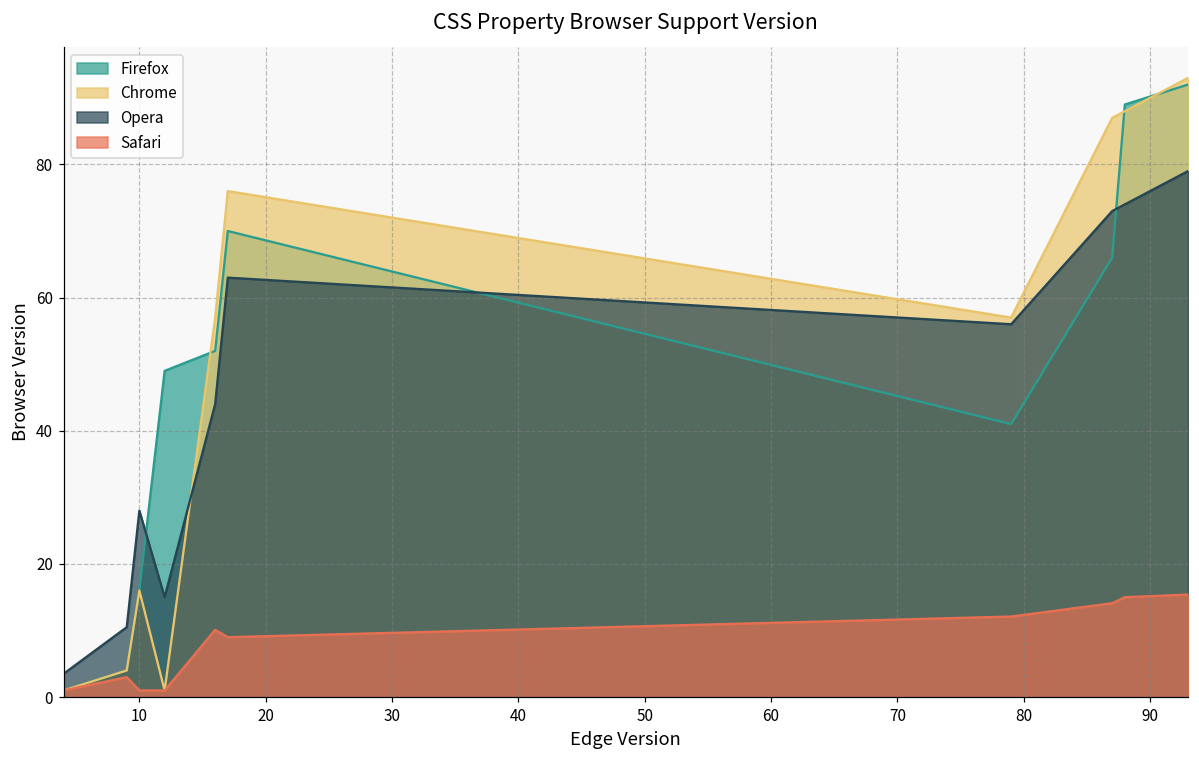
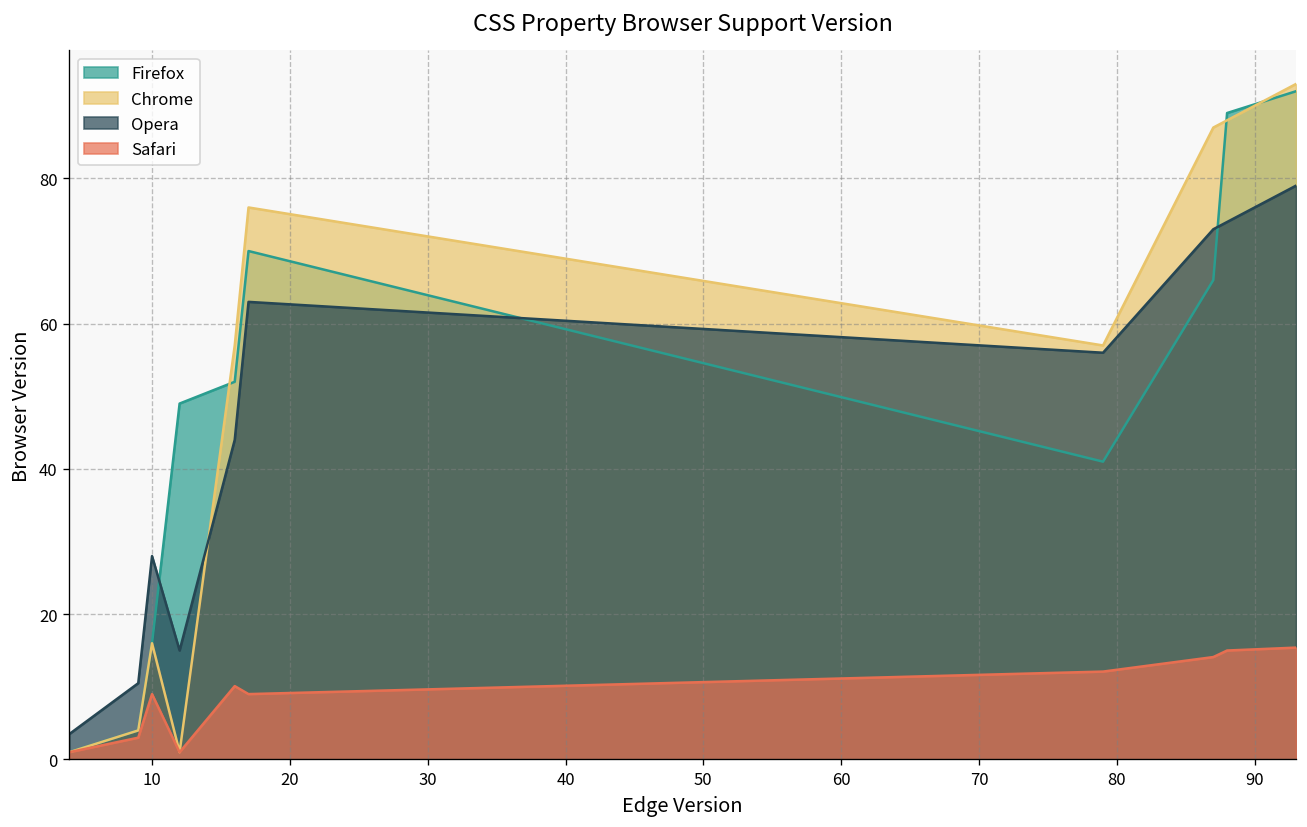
  {
    "Opera": {
      "10": 28
    },
    "Safari": {
-     "10": 1
+     "10": 9
    }
  }
